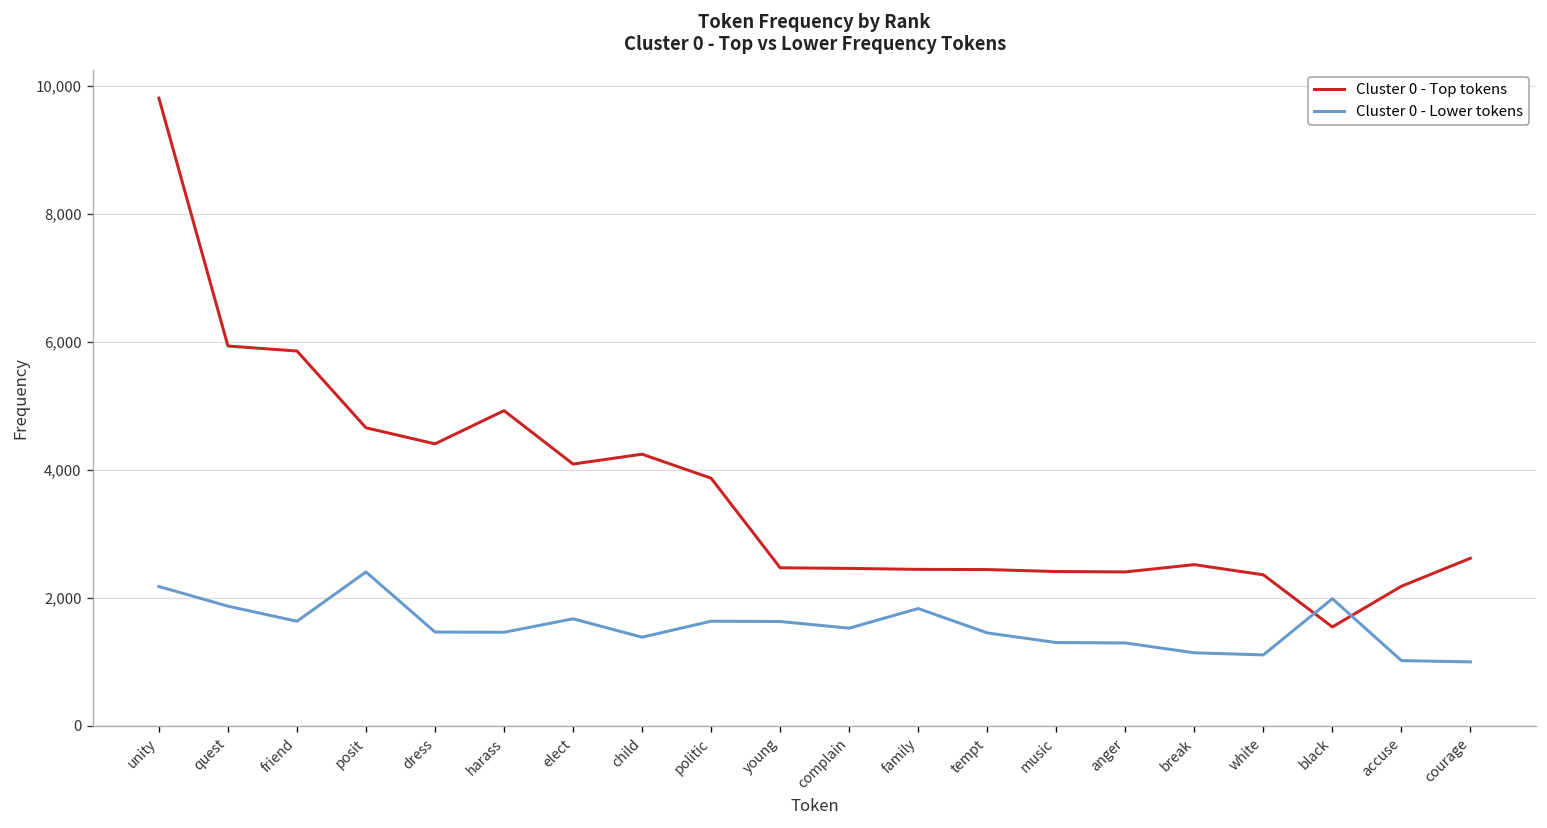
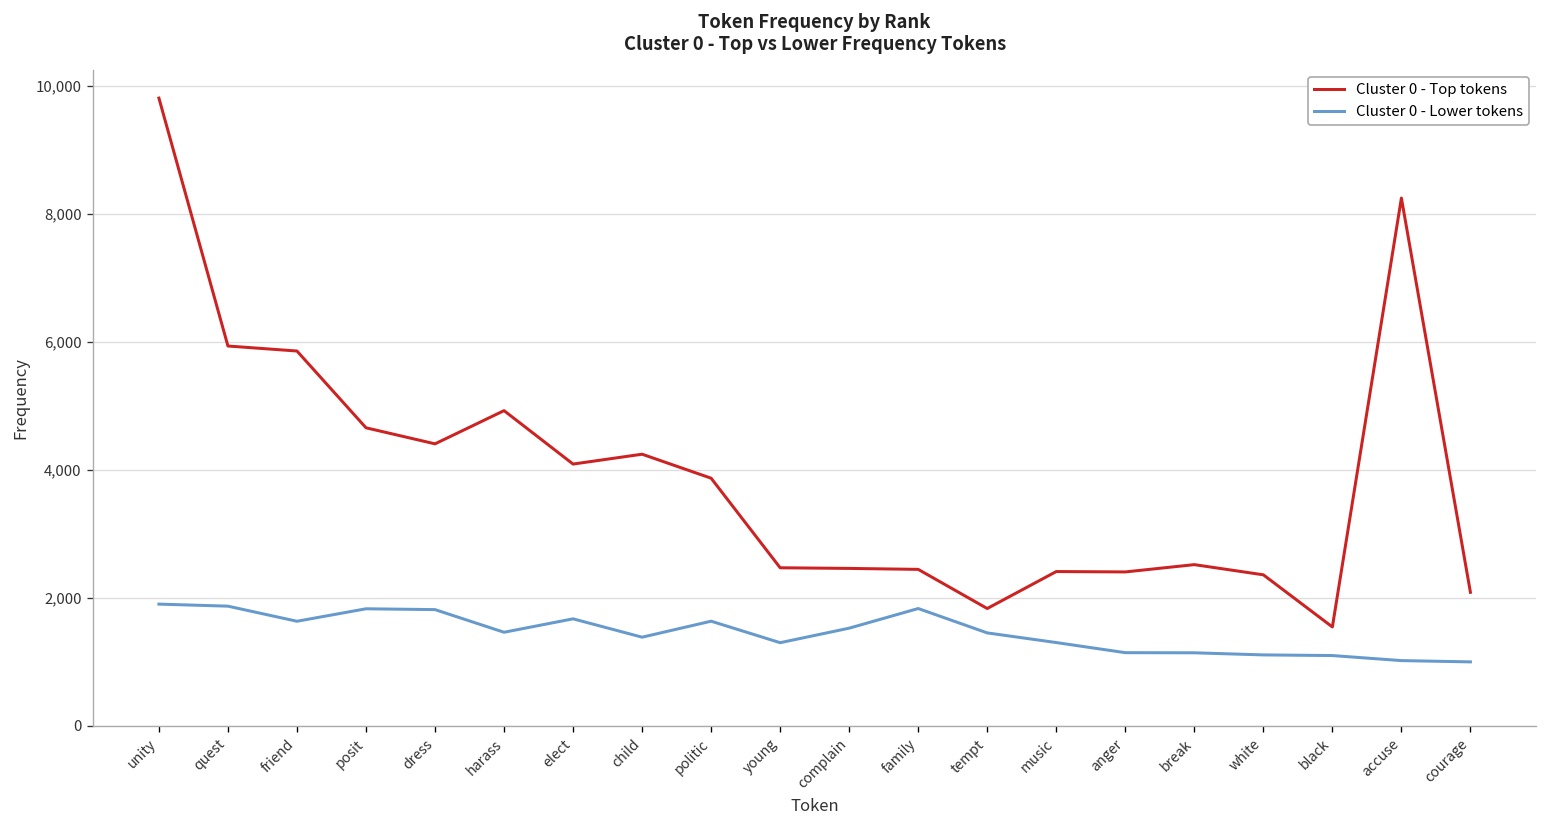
  {
    "Cluster 0 - Top tokens": {
      "unity": "9,800",
      "quest": "5,900",
      "friend": "5,900",
      "posit": "4,700",
      "dress": "4,400",
      "harass": "4,900",
      "elect": "4,100",
      "child": "4,200",
      "politic": "3,900",
      "young": "2,500",
      "complain": "2,500",
      "family": "2,400",
-     "tempt": "2,400",
+     "tempt": "1,800",
      "music": "2,400",
      "anger": "2,400",
      "break": "2,500",
      "white": "2,400",
      "black": "1,500",
-     "accuse": "2,200",
-     "courage": "2,600"
+     "accuse": "8,200",
+     "courage": "2,100"
    },
    "Cluster 0 - Lower tokens": {
-     "unity": "2,200",
+     "unity": "1,900",
      "quest": "1,900",
      "friend": "1,600",
-     "posit": "2,400",
-     "dress": "1,500",
+     "posit": "1,800",
+     "dress": "1,800",
      "harass": "1,500",
      "elect": "1,700",
      "child": "1,400",
      "politic": "1,600",
-     "young": "1,600",
+     "young": "1,300",
      "complain": "1,500",
      "family": "1,800",
      "tempt": "1,400",
      "music": "1,300",
-     "anger": "1,300",
+     "anger": "1,100",
      "break": "1,100",
      "white": "1,100",
-     "black": "2,000",
+     "black": "1,100",
      "accuse": "1,000",
      "courage": "1,000"
    }
  }
